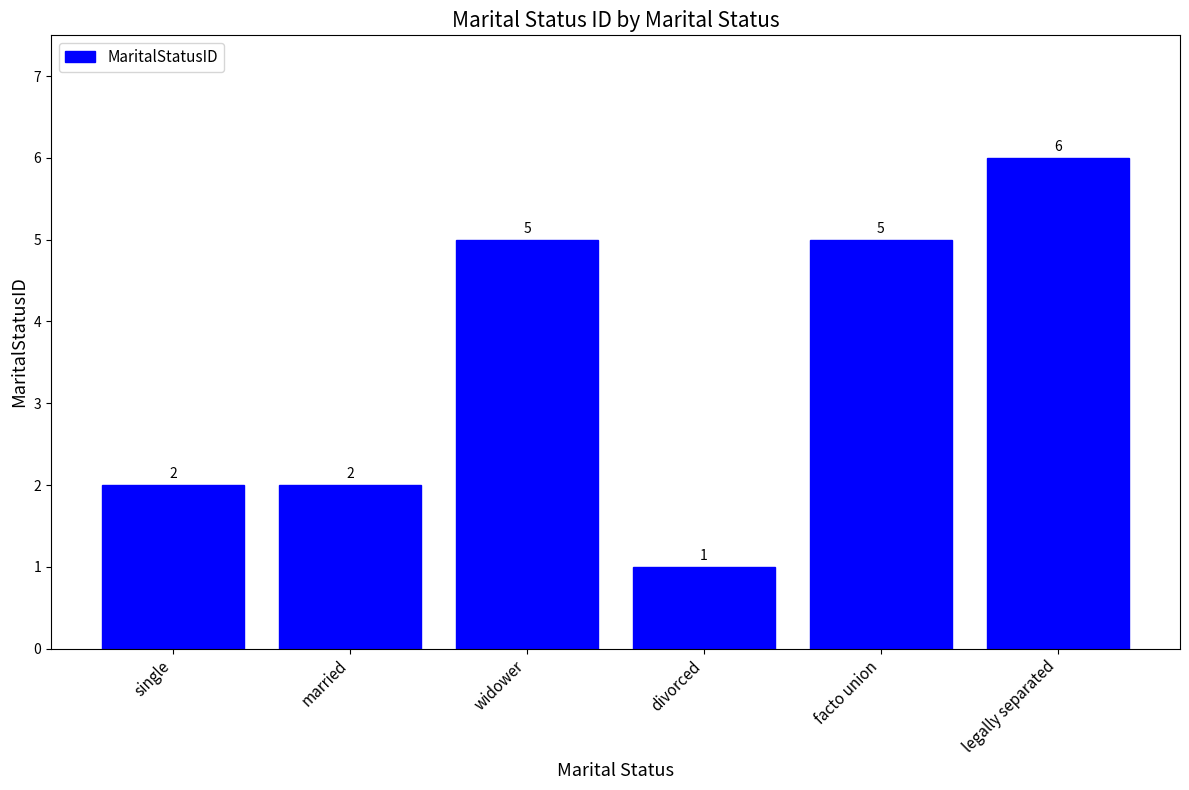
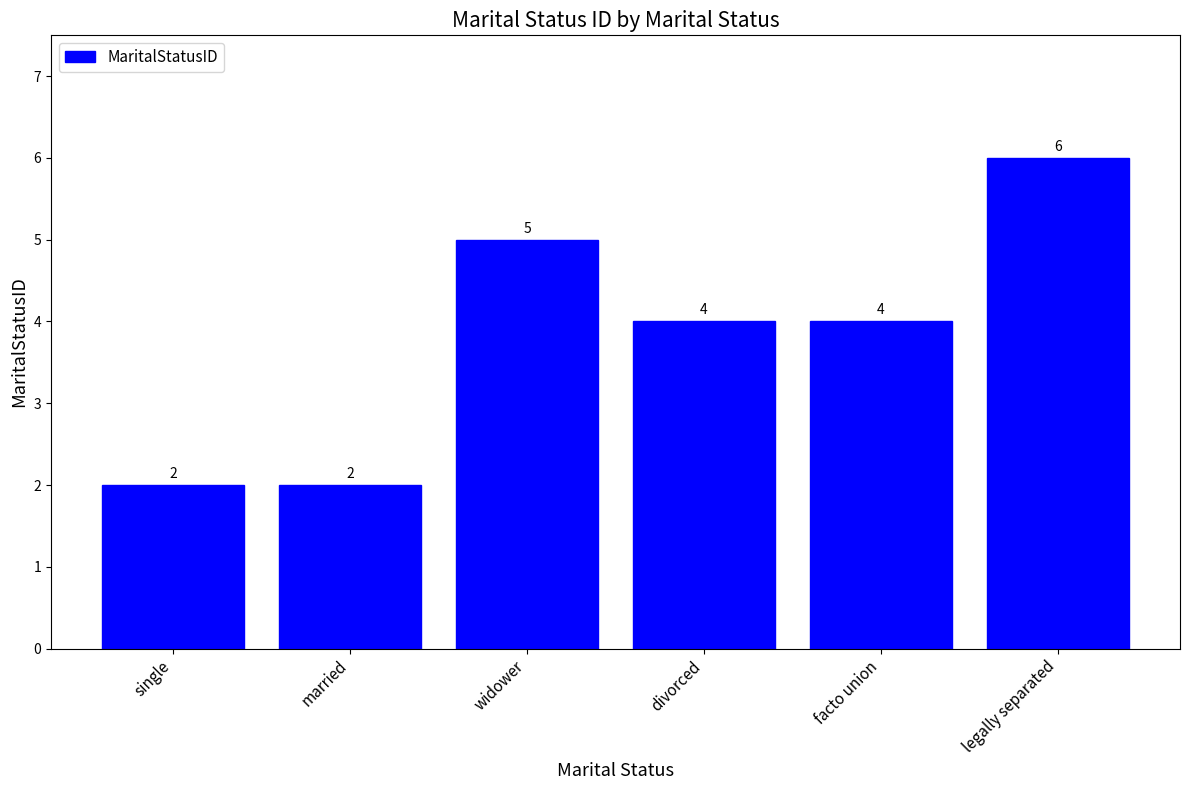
  {
    "single": 2,
    "married": 2,
    "widower": 5,
-   "divorced": 1,
-   "facto union": 5,
+   "divorced": 4,
+   "facto union": 4,
    "legally separated": 6
  }
